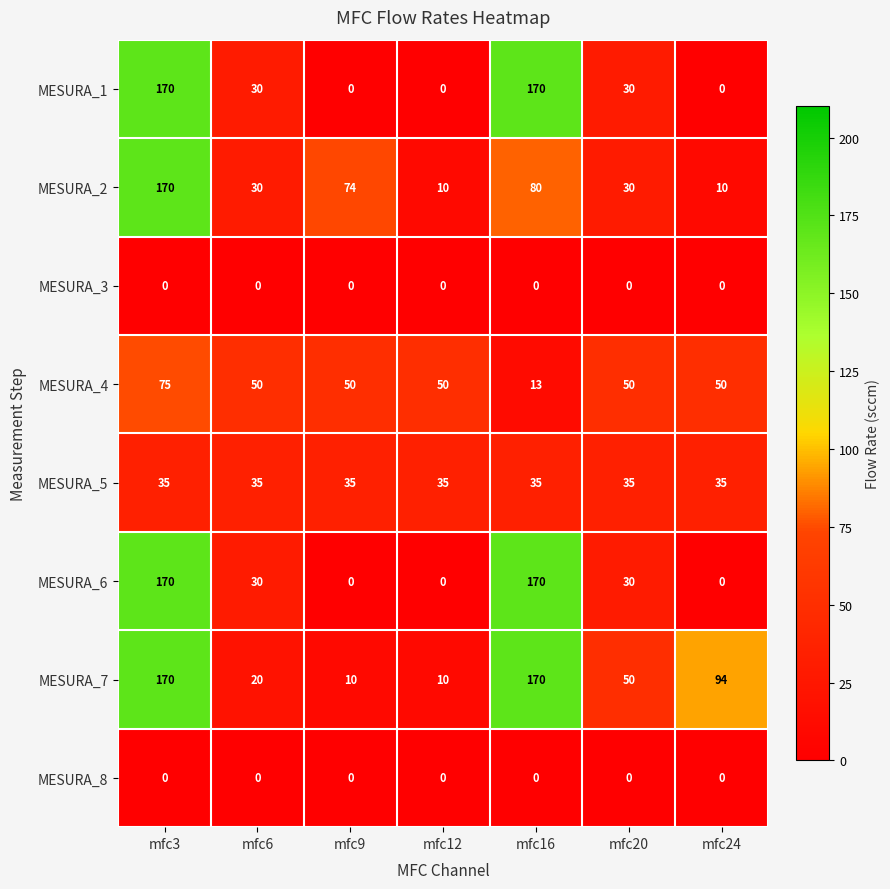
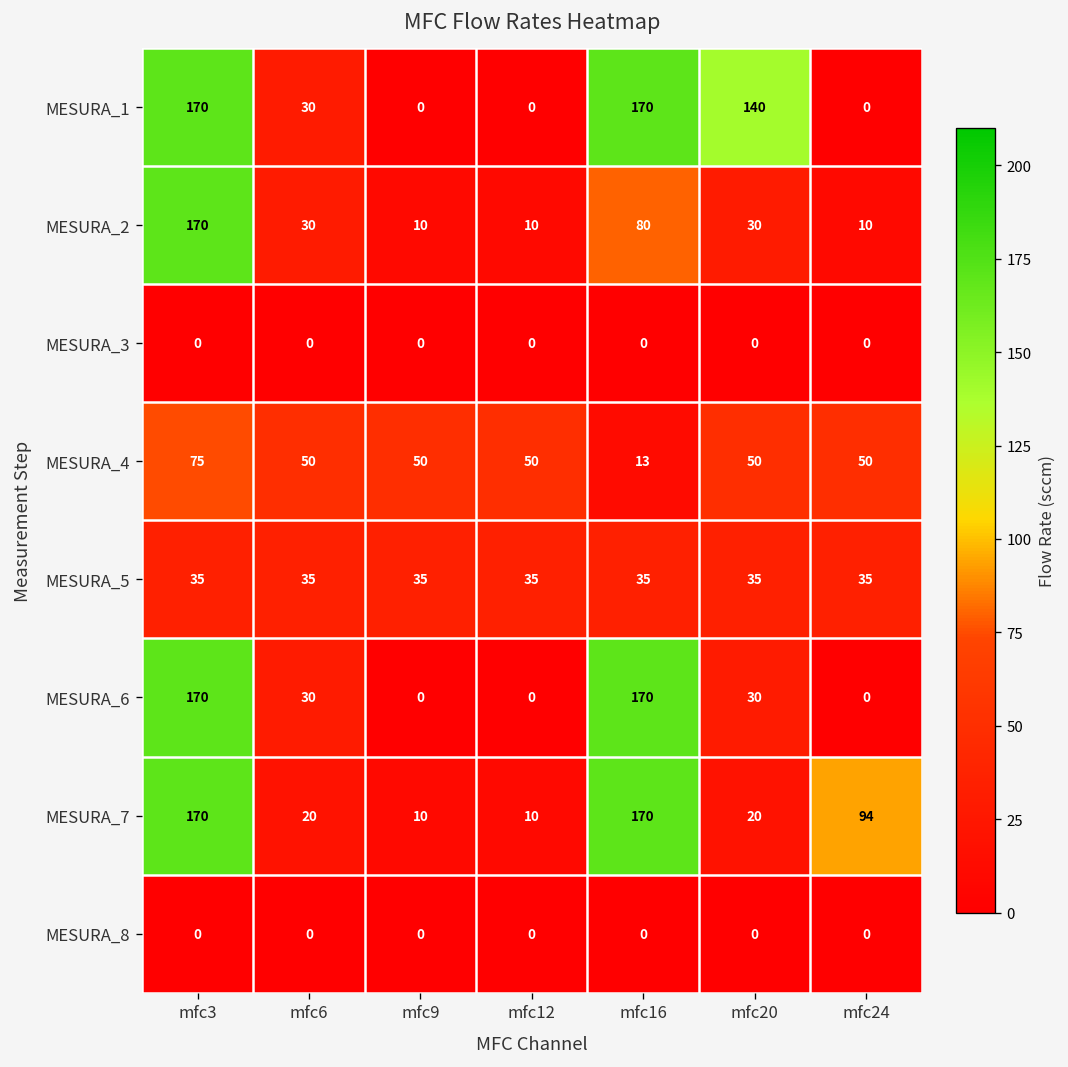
  {
    "MESURA_1": {
      "mfc3": 170,
      "mfc6": 30,
      "mfc9": 0,
      "mfc12": 0,
      "mfc16": 170,
-     "mfc20": 30,
+     "mfc20": 140,
      "mfc24": 0
    },
    "MESURA_2": {
      "mfc3": 170,
      "mfc6": 30,
-     "mfc9": 74,
+     "mfc9": 10,
      "mfc12": 10,
      "mfc16": 80,
      "mfc20": 30,
      "mfc24": 10
    },
    "MESURA_3": {
      "mfc3": 0,
      "mfc6": 0,
      "mfc9": 0,
      "mfc12": 0,
      "mfc16": 0,
      "mfc20": 0,
      "mfc24": 0
    },
    "MESURA_4": {
      "mfc3": 75,
      "mfc6": 50,
      "mfc9": 50,
      "mfc12": 50,
      "mfc16": 13,
      "mfc20": 50,
      "mfc24": 50
    },
    "MESURA_5": {
      "mfc3": 35,
      "mfc6": 35,
      "mfc9": 35,
      "mfc12": 35,
      "mfc16": 35,
      "mfc20": 35,
      "mfc24": 35
    },
    "MESURA_6": {
      "mfc3": 170,
      "mfc6": 30,
      "mfc9": 0,
      "mfc12": 0,
      "mfc16": 170,
      "mfc20": 30,
      "mfc24": 0
    },
    "MESURA_7": {
      "mfc3": 170,
      "mfc6": 20,
      "mfc9": 10,
      "mfc12": 10,
      "mfc16": 170,
-     "mfc20": 50,
+     "mfc20": 20,
      "mfc24": 94
    },
    "MESURA_8": {
      "mfc3": 0,
      "mfc6": 0,
      "mfc9": 0,
      "mfc12": 0,
      "mfc16": 0,
      "mfc20": 0,
      "mfc24": 0
    }
  }
